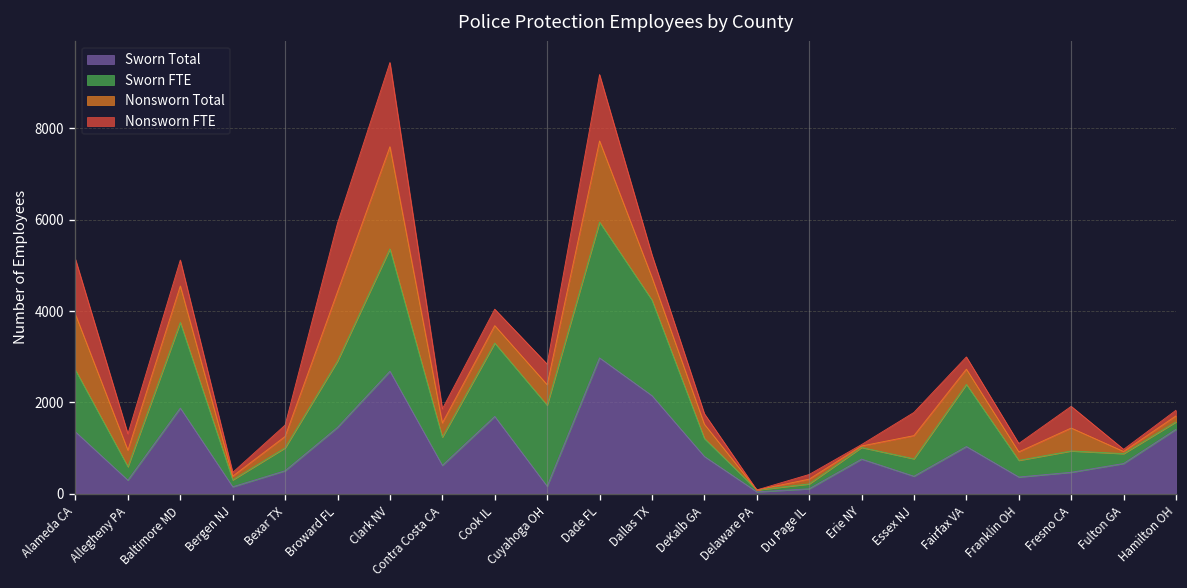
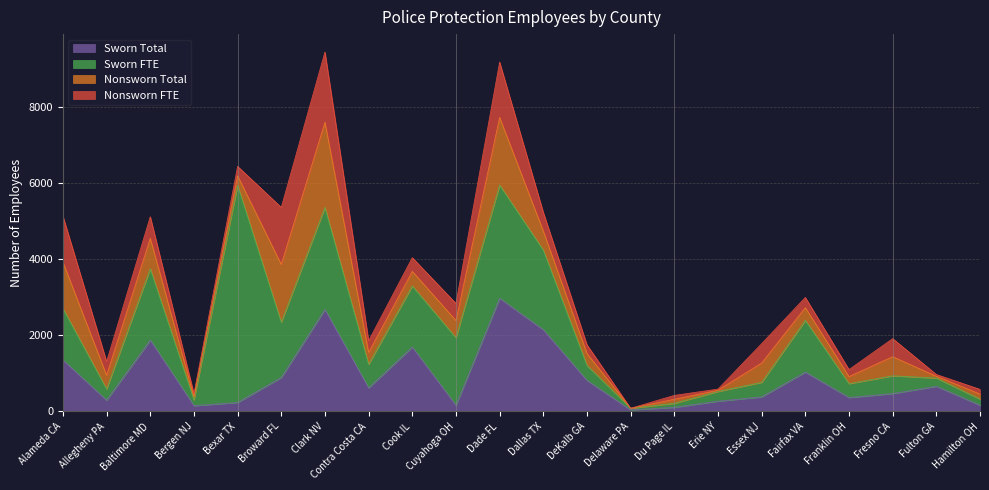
  {
    "Sworn Total": {
      "Alameda CA": 1400,
      "Allegheny PA": 300,
      "Baltimore MD": 1900,
      "Bergen NJ": 200,
-     "Bexar TX": 500,
-     "Broward FL": 1500,
+     "Bexar TX": 200,
+     "Broward FL": 900,
      "Clark NV": 2700,
      "Contra Costa CA": 600,
      "Cook IL": 1700,
      "Cuyahoga OH": 200,
      "Dade FL": 3000,
      "Dallas TX": 2100,
      "DeKalb GA": 800,
      "Du Page IL": 100,
-     "Erie NY": 800,
+     "Erie NY": 300,
      "Essex NJ": 400,
      "Fairfax VA": 1000,
      "Franklin OH": 400,
      "Fresno CA": 500,
      "Fulton GA": 700,
-     "Hamilton OH": 1400
+     "Hamilton OH": 200
    },
    "Sworn FTE": {
      "Alameda CA": 1400,
      "Allegheny PA": 300,
      "Baltimore MD": 1900,
      "Bergen NJ": 200,
-     "Bexar TX": 500,
+     "Bexar TX": 5700,
      "Broward FL": 1500,
      "Clark NV": 2700,
      "Contra Costa CA": 600,
      "Cook IL": 1600,
      "Cuyahoga OH": 1800,
      "Dade FL": 3000,
      "Dallas TX": 2100,
      "DeKalb GA": 400,
      "Du Page IL": 100,
      "Essex NJ": 400,
      "Fairfax VA": 1400,
      "Franklin OH": 400,
      "Fresno CA": 500,
      "Hamilton OH": 200
    }
  }
